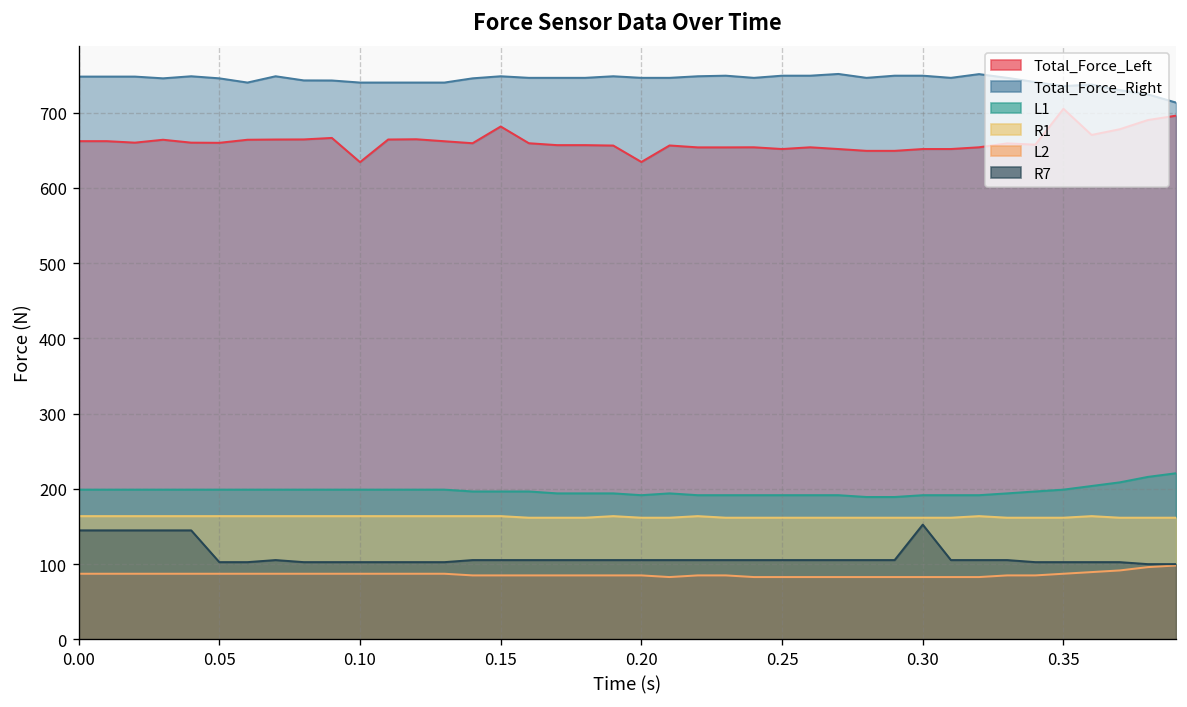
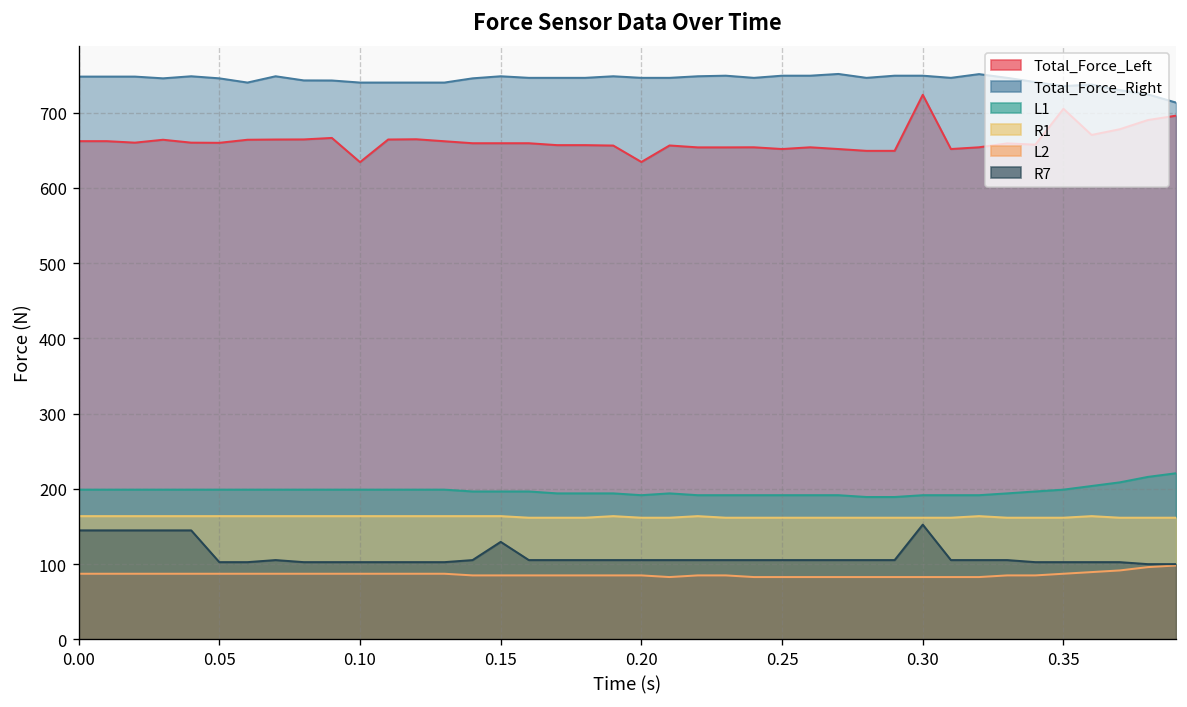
  {
    "Total_Force_Left": {
      "0.00": 660,
      "0.05": 660,
      "0.10": 630,
-     "0.15": 680,
+     "0.15": 660,
      "0.20": 630,
      "0.25": 650,
-     "0.30": 650
+     "0.30": 720
    },
    "R7": {
      "0.00": 140,
      "0.05": 100,
      "0.10": 100,
-     "0.15": 110,
+     "0.15": 130,
      "0.20": 110,
      "0.25": 110,
      "0.30": 150,
      "0.35": 100
    }
  }
